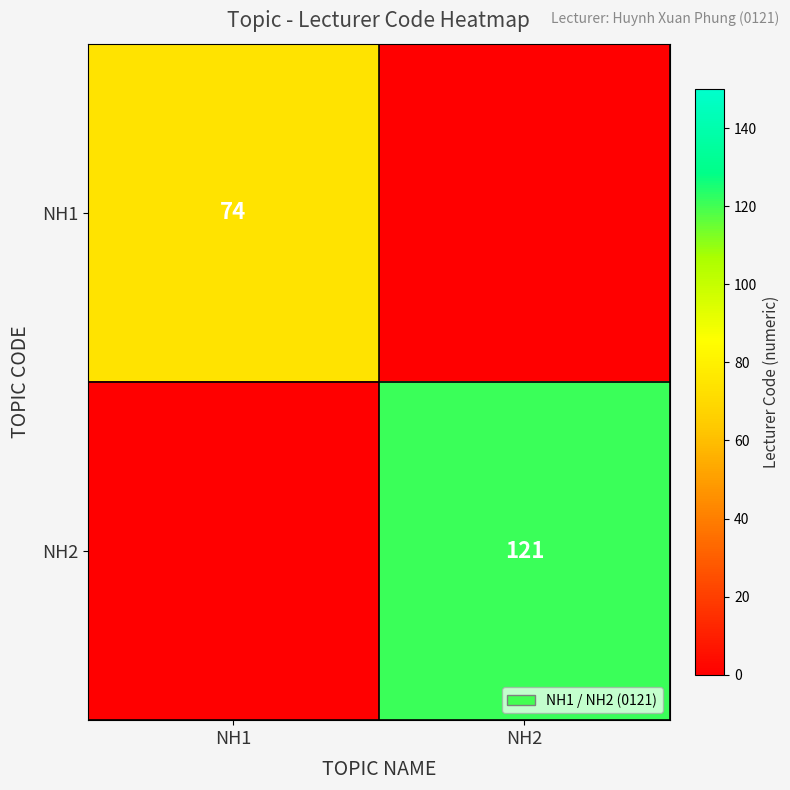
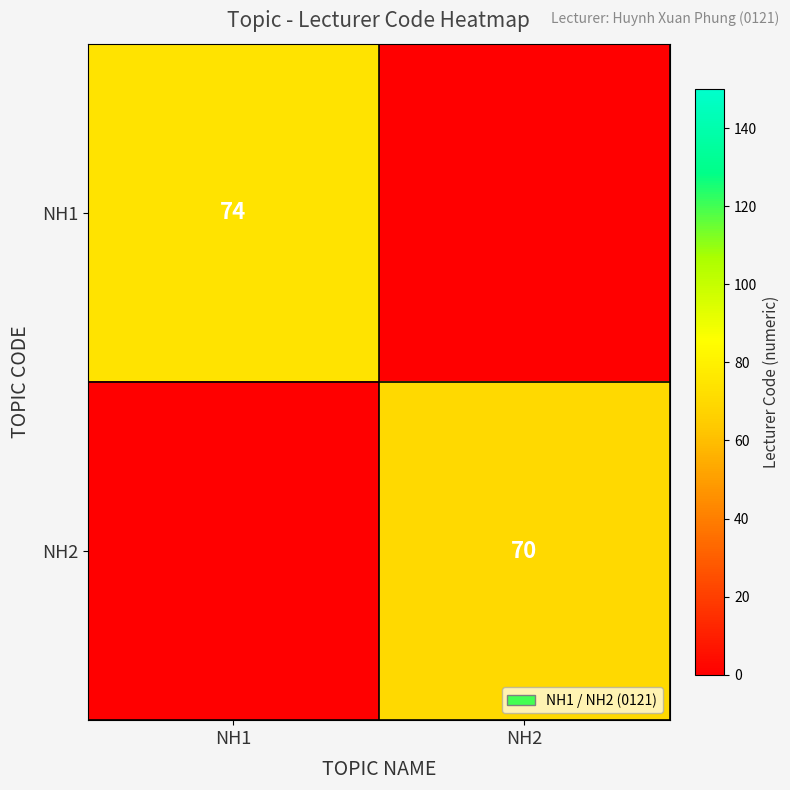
  {
    "NH1": {
      "NH1": 74
    },
    "NH2": {
-     "NH2": 121
+     "NH2": 70
    }
  }
